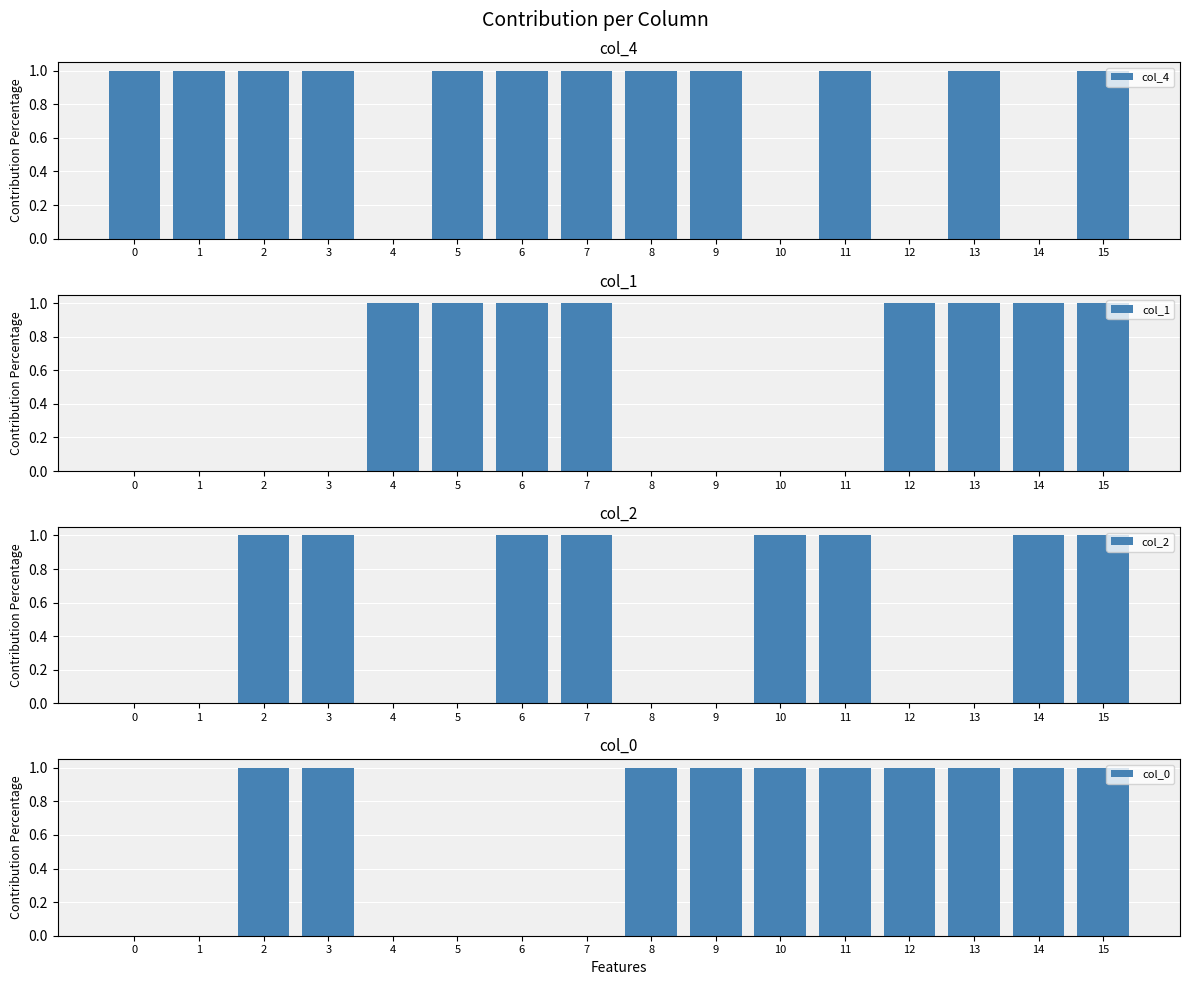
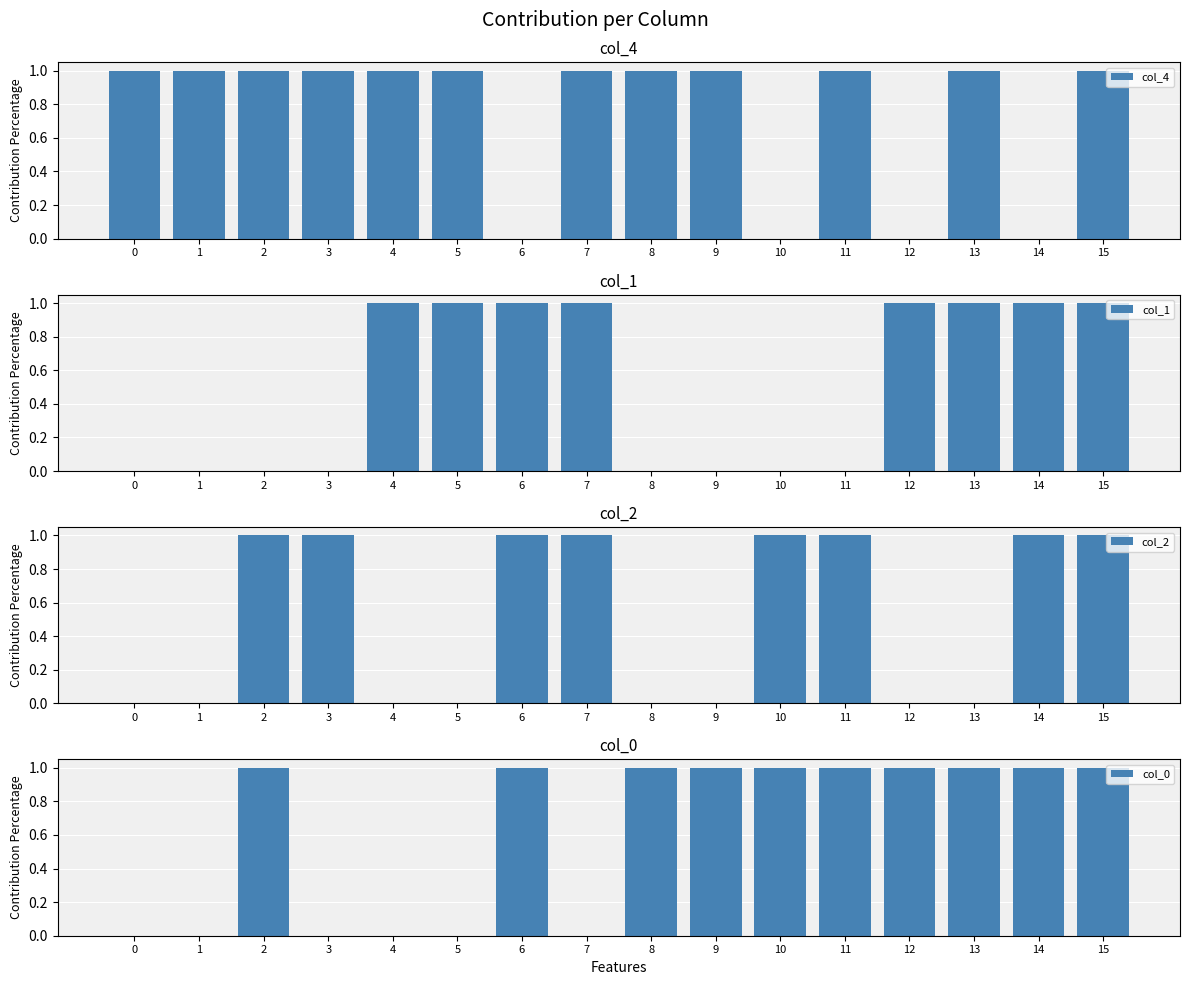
  {
    "col_4": {
      "0": 1,
      "1": 1,
      "2": 1,
      "3": 1,
-     "4": 0,
+     "4": 1,
      "5": 1,
-     "6": 1,
+     "6": 0,
      "7": 1,
      "8": 1,
      "9": 1,
      "10": 0,
      "11": 1,
      "12": 0,
      "13": 1,
      "14": 0,
      "15": 1
    },
    "col_1": {
      "0": 0.00,
      "1": 0.00,
      "2": 0.00,
      "3": 0.00,
      "4": 1.00,
      "5": 1.00,
      "6": 1.00,
      "7": 1.00,
      "8": 0.00,
      "9": 0.00,
      "10": 0.00,
      "11": 0.00,
      "12": 1.00,
      "13": 1.00,
      "14": 1.00,
      "15": 1.00
    },
    "col_2": {
      "0": 0.00,
      "1": 0.00,
      "2": 1.00,
      "3": 1.00,
      "4": 0.00,
      "5": 0.00,
      "6": 1.00,
      "7": 1.00,
      "8": 0.00,
      "9": 0.00,
      "10": 1.00,
      "11": 1.00,
      "12": 0.00,
      "13": 0.00,
      "14": 1.00,
      "15": 1.00
    },
    "col_0": {
      "0": 0,
      "1": 0,
      "2": 1,
-     "3": 1,
+     "3": 0,
      "4": 0,
      "5": 0,
-     "6": 0,
+     "6": 1,
      "7": 0,
      "8": 1,
      "9": 1,
      "10": 1,
      "11": 1,
      "12": 1,
      "13": 1,
      "14": 1,
      "15": 1
    }
  }
